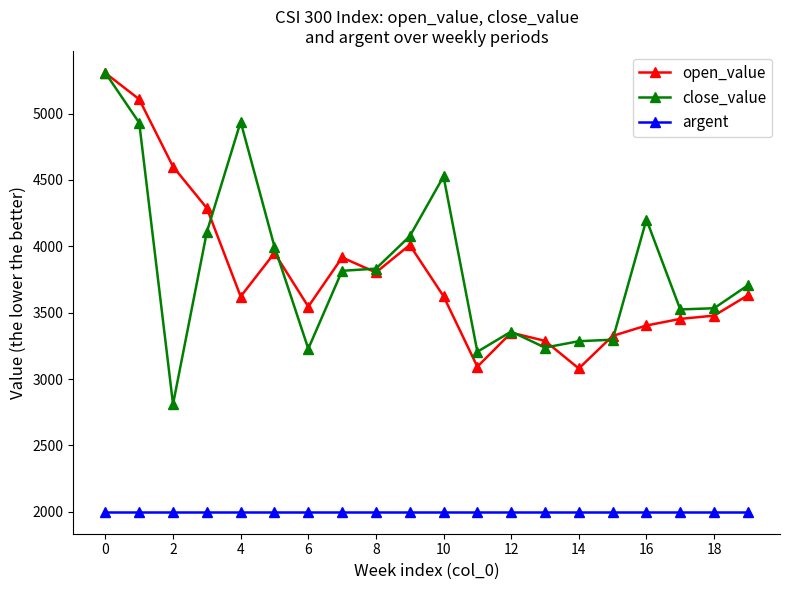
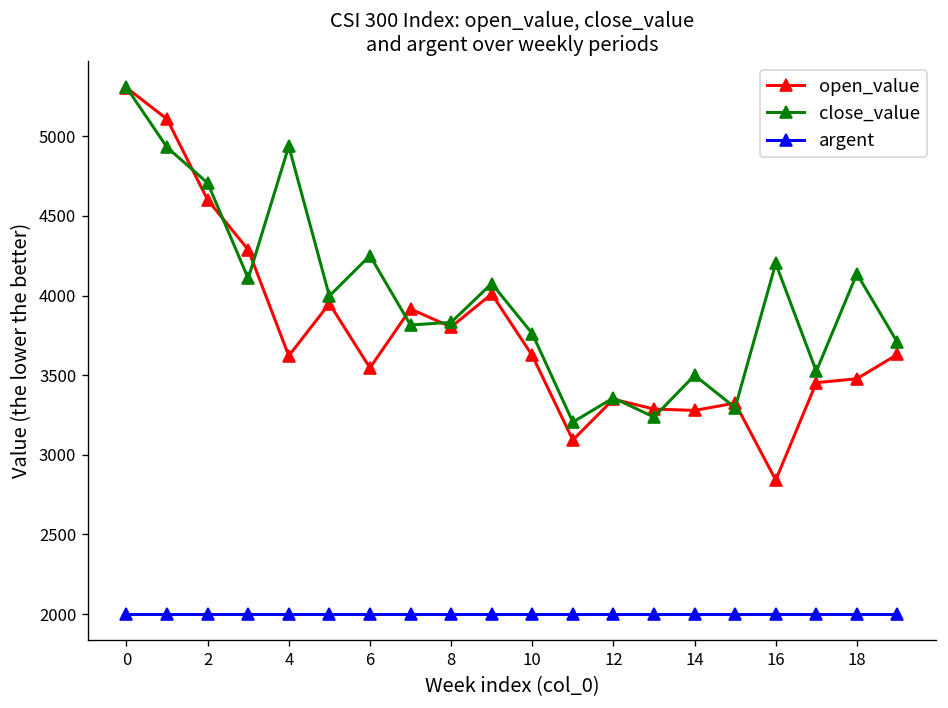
  {
    "open_value": {
      "2": 4600,
      "4": 3620,
      "6": 3550,
      "8": 3800,
      "10": 3620,
-     "14": 3080,
-     "16": 3400,
+     "14": 3280,
+     "16": 2840,
      "18": 3480
    },
    "close_value": {
-     "2": 2810,
+     "2": 4710,
      "4": 4940,
-     "6": 3230,
+     "6": 4250,
      "8": 3830,
-     "10": 4530,
-     "14": 3280,
+     "10": 3760,
+     "14": 3500,
      "16": 4200,
-     "18": 3530
+     "18": 4140
    },
    "argent": {
      "0": 2000,
      "2": 2000,
      "4": 2000,
      "6": 2000,
      "8": 2000,
      "10": 2000,
      "12": 2000,
      "14": 2000,
      "16": 2000,
      "18": 2000
    }
  }
